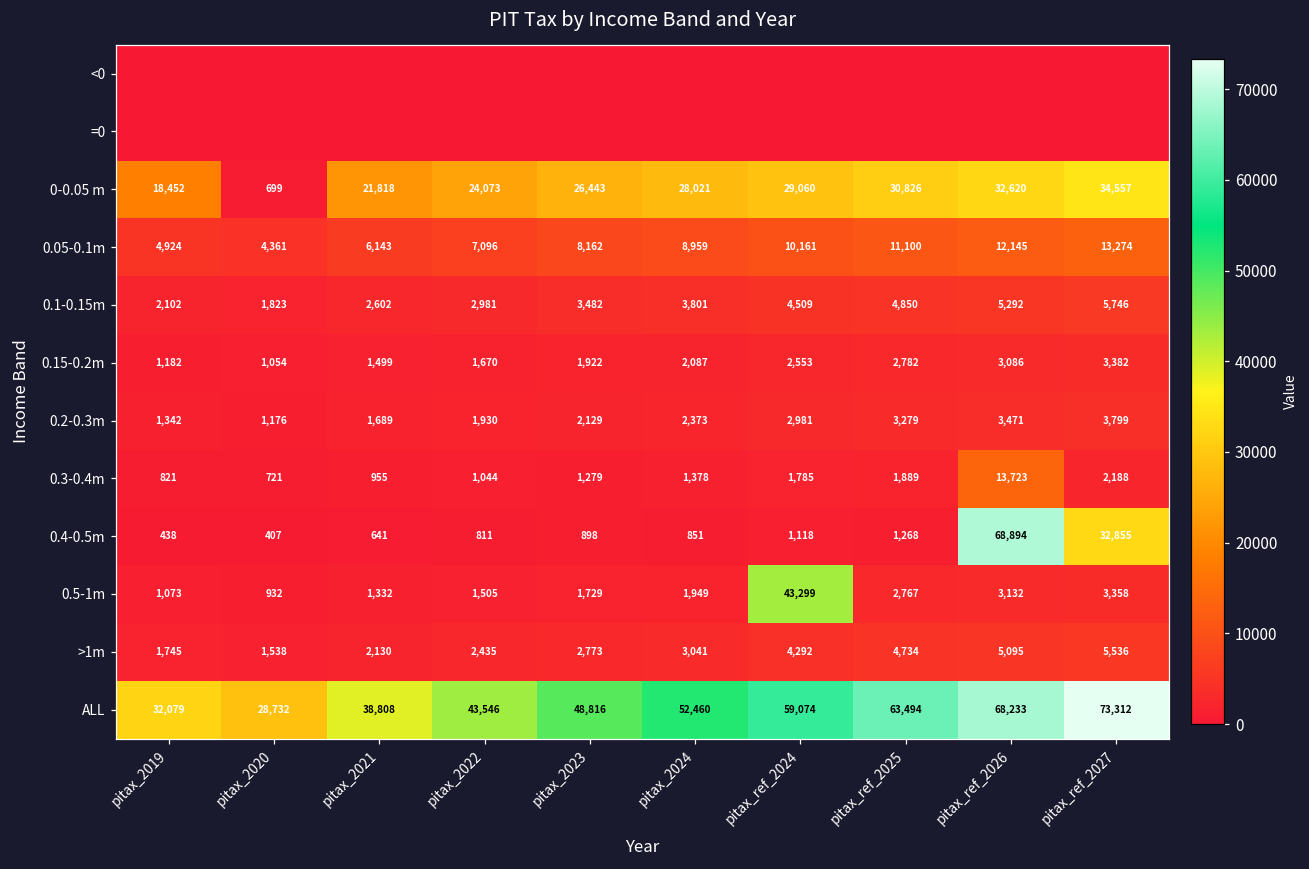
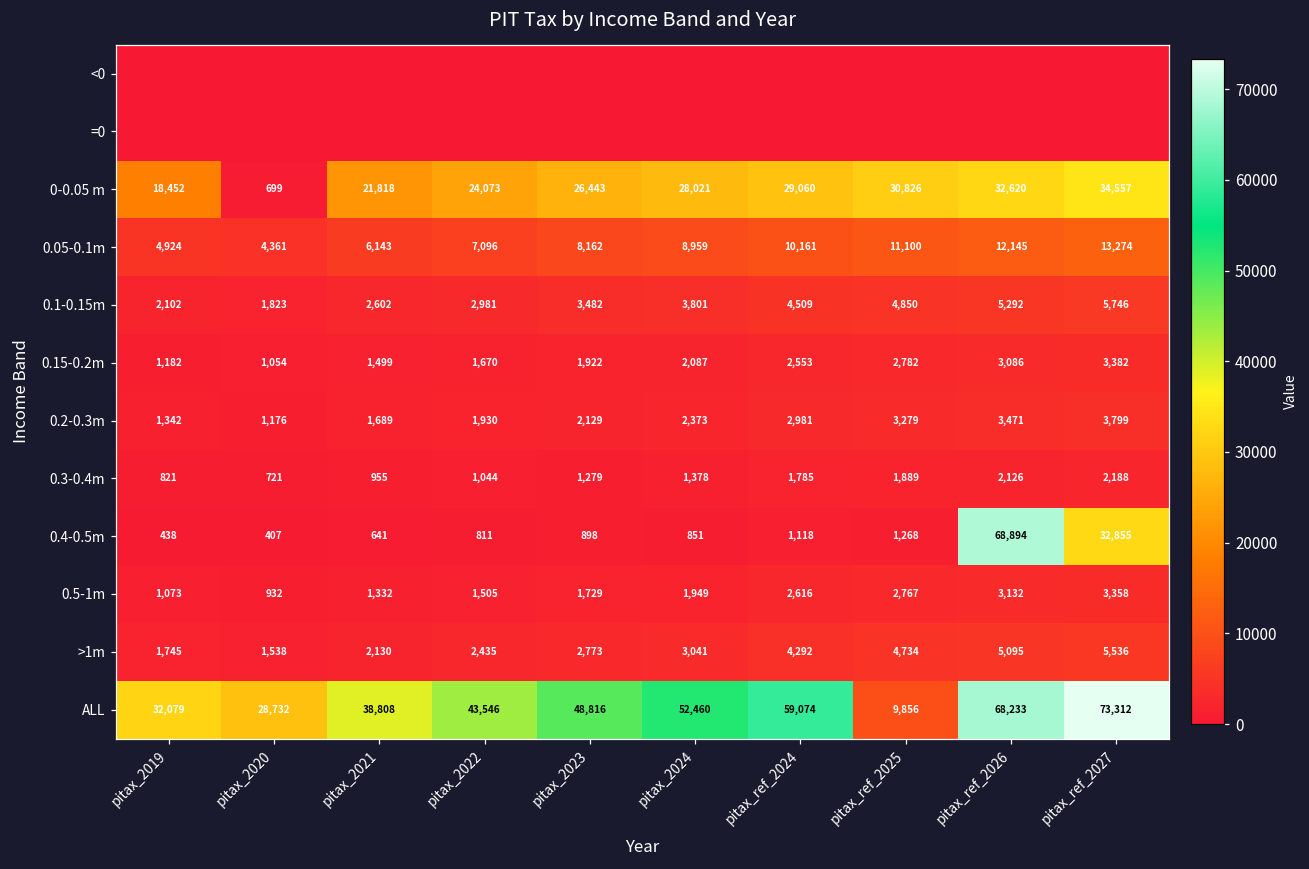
  {
    "0-0.05 m": {
      "pitax_2019": "18,452",
      "pitax_2020": "699",
      "pitax_2021": "21,818",
      "pitax_2022": "24,073",
      "pitax_2023": "26,443",
      "pitax_2024": "28,021",
      "pitax_ref_2024": "29,060",
      "pitax_ref_2025": "30,826",
      "pitax_ref_2026": "32,620",
      "pitax_ref_2027": "34,557"
    },
    "0.05-0.1m": {
      "pitax_2019": "4,924",
      "pitax_2020": "4,361",
      "pitax_2021": "6,143",
      "pitax_2022": "7,096",
      "pitax_2023": "8,162",
      "pitax_2024": "8,959",
      "pitax_ref_2024": "10,161",
      "pitax_ref_2025": "11,100",
      "pitax_ref_2026": "12,145",
      "pitax_ref_2027": "13,274"
    },
    "0.1-0.15m": {
      "pitax_2019": "2,102",
      "pitax_2020": "1,823",
      "pitax_2021": "2,602",
      "pitax_2022": "2,981",
      "pitax_2023": "3,482",
      "pitax_2024": "3,801",
      "pitax_ref_2024": "4,509",
      "pitax_ref_2025": "4,850",
      "pitax_ref_2026": "5,292",
      "pitax_ref_2027": "5,746"
    },
    "0.15-0.2m": {
      "pitax_2019": "1,182",
      "pitax_2020": "1,054",
      "pitax_2021": "1,499",
      "pitax_2022": "1,670",
      "pitax_2023": "1,922",
      "pitax_2024": "2,087",
      "pitax_ref_2024": "2,553",
      "pitax_ref_2025": "2,782",
      "pitax_ref_2026": "3,086",
      "pitax_ref_2027": "3,382"
    },
    "0.2-0.3m": {
      "pitax_2019": "1,342",
      "pitax_2020": "1,176",
      "pitax_2021": "1,689",
      "pitax_2022": "1,930",
      "pitax_2023": "2,129",
      "pitax_2024": "2,373",
      "pitax_ref_2024": "2,981",
      "pitax_ref_2025": "3,279",
      "pitax_ref_2026": "3,471",
      "pitax_ref_2027": "3,799"
    },
    "0.3-0.4m": {
      "pitax_2019": "821",
      "pitax_2020": "721",
      "pitax_2021": "955",
      "pitax_2022": "1,044",
      "pitax_2023": "1,279",
      "pitax_2024": "1,378",
      "pitax_ref_2024": "1,785",
      "pitax_ref_2025": "1,889",
-     "pitax_ref_2026": "13,723",
+     "pitax_ref_2026": "2,126",
      "pitax_ref_2027": "2,188"
    },
    "0.4-0.5m": {
      "pitax_2019": "438",
      "pitax_2020": "407",
      "pitax_2021": "641",
      "pitax_2022": "811",
      "pitax_2023": "898",
      "pitax_2024": "851",
      "pitax_ref_2024": "1,118",
      "pitax_ref_2025": "1,268",
      "pitax_ref_2026": "68,894",
      "pitax_ref_2027": "32,855"
    },
    "0.5-1m": {
      "pitax_2019": "1,073",
      "pitax_2020": "932",
      "pitax_2021": "1,332",
      "pitax_2022": "1,505",
      "pitax_2023": "1,729",
      "pitax_2024": "1,949",
-     "pitax_ref_2024": "43,299",
+     "pitax_ref_2024": "2,616",
      "pitax_ref_2025": "2,767",
      "pitax_ref_2026": "3,132",
      "pitax_ref_2027": "3,358"
    },
    ">1m": {
      "pitax_2019": "1,745",
      "pitax_2020": "1,538",
      "pitax_2021": "2,130",
      "pitax_2022": "2,435",
      "pitax_2023": "2,773",
      "pitax_2024": "3,041",
      "pitax_ref_2024": "4,292",
      "pitax_ref_2025": "4,734",
      "pitax_ref_2026": "5,095",
      "pitax_ref_2027": "5,536"
    },
    "ALL": {
      "pitax_2019": "32,079",
      "pitax_2020": "28,732",
      "pitax_2021": "38,808",
      "pitax_2022": "43,546",
      "pitax_2023": "48,816",
      "pitax_2024": "52,460",
      "pitax_ref_2024": "59,074",
-     "pitax_ref_2025": "63,494",
+     "pitax_ref_2025": "9,856",
      "pitax_ref_2026": "68,233",
      "pitax_ref_2027": "73,312"
    }
  }
